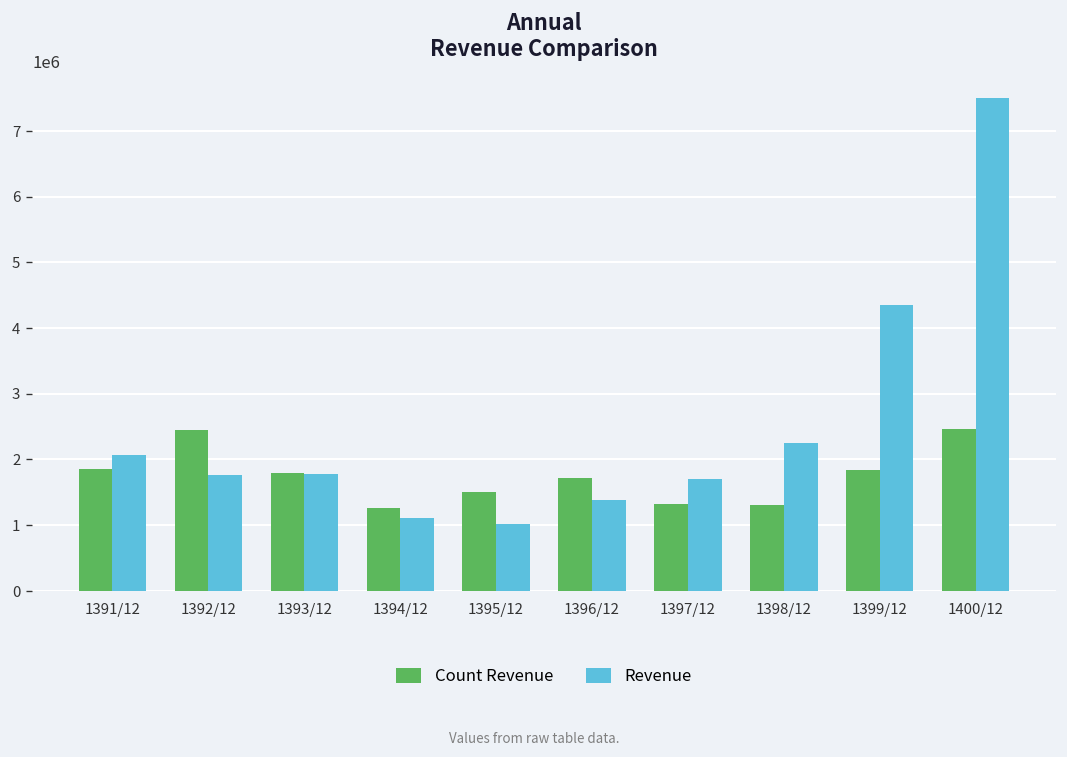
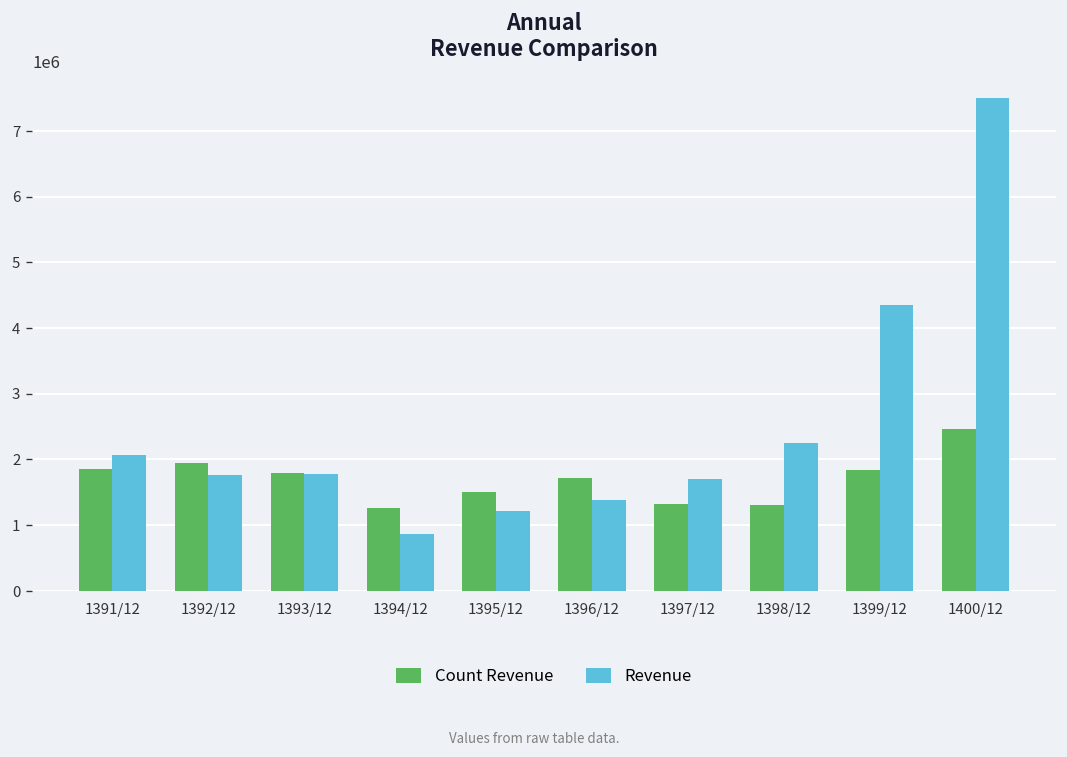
  {
    "Count Revenue": {
      "1391/12": 1800000,
-     "1392/12": 2400000,
+     "1392/12": 1900000,
      "1393/12": 1800000,
      "1394/12": 1300000,
      "1395/12": 1500000,
      "1396/12": 1700000,
      "1397/12": 1300000,
      "1398/12": 1300000,
      "1399/12": 1800000,
      "1400/12": 2500000
    },
    "Revenue": {
      "1391/12": 2100000,
      "1392/12": 1800000,
      "1393/12": 1800000,
-     "1394/12": 1100000,
-     "1395/12": 1000000,
+     "1394/12": 900000,
+     "1395/12": 1200000,
      "1396/12": 1400000,
      "1397/12": 1700000,
      "1398/12": 2300000,
      "1399/12": 4300000,
      "1400/12": 7500000
    }
  }
